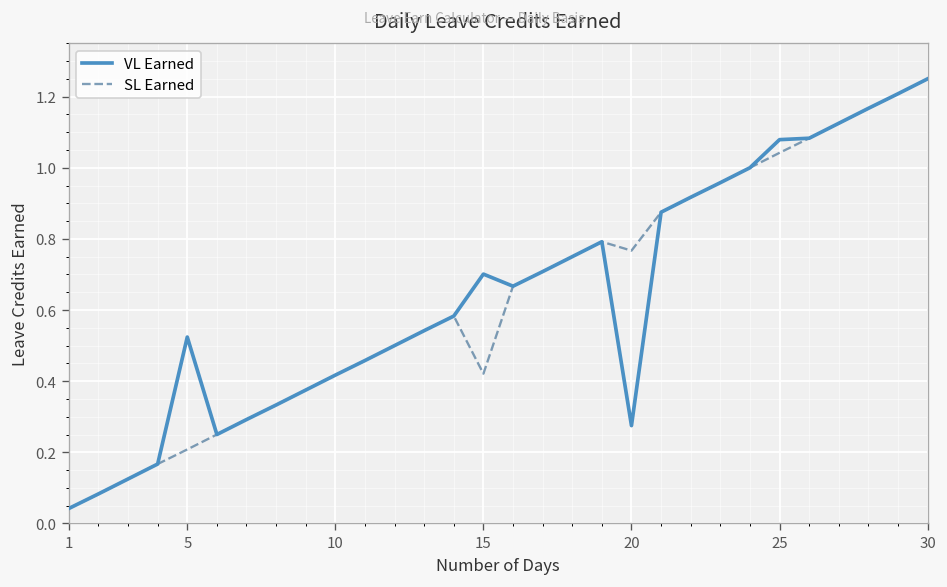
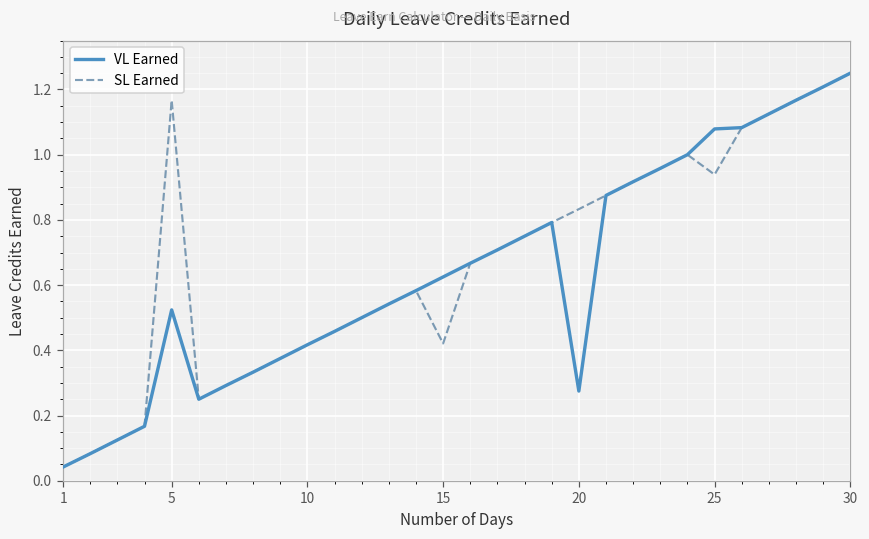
  {
    "VL Earned": {
      "5": 0.52,
-     "15": 0.70,
+     "15": 0.63,
      "20": 0.28,
      "25": 1.08
    },
    "SL Earned": {
-     "5": 0.21,
+     "5": 1.17,
      "15": 0.42,
-     "20": 0.77,
-     "25": 1.04
+     "20": 0.83,
+     "25": 0.94
    }
  }
